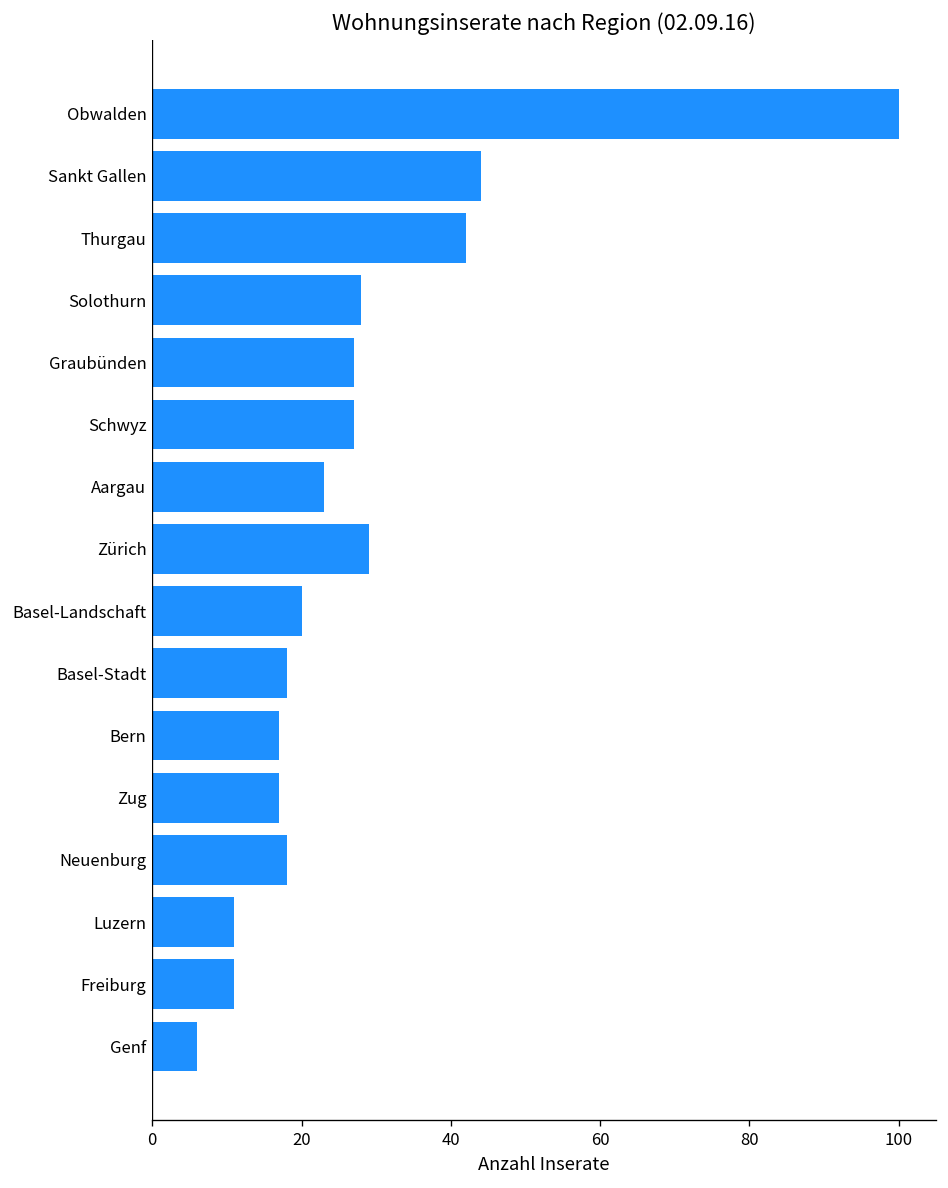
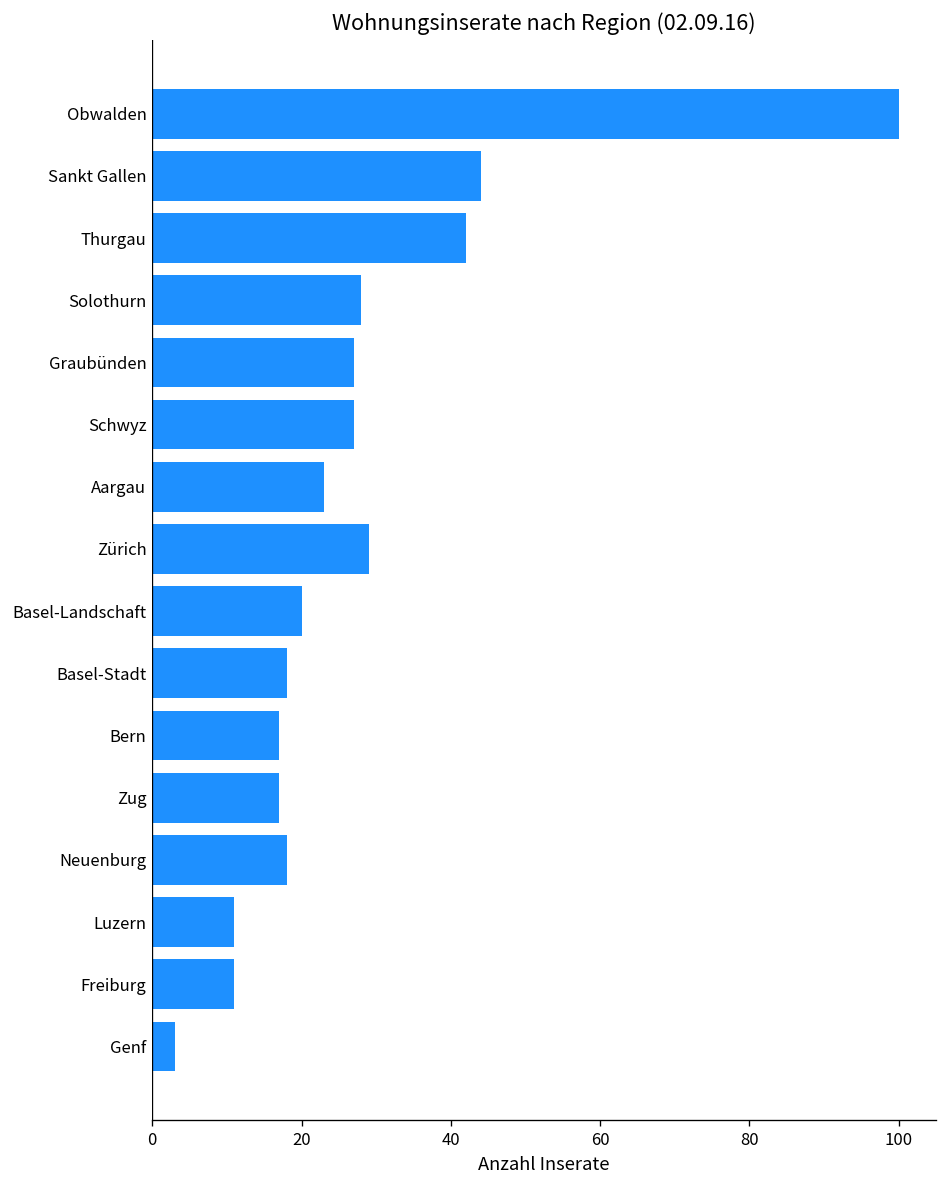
  {
    "Obwalden": 100,
    "Sankt Gallen": 44,
    "Thurgau": 42,
    "Solothurn": 28,
    "Graubünden": 27,
    "Schwyz": 27,
    "Aargau": 23,
    "Zürich": 29,
    "Basel-Landschaft": 20,
    "Basel-Stadt": 18,
    "Bern": 17,
    "Zug": 17,
    "Neuenburg": 18,
    "Luzern": 11,
    "Freiburg": 11,
-   "Genf": 6
+   "Genf": 3
  }
